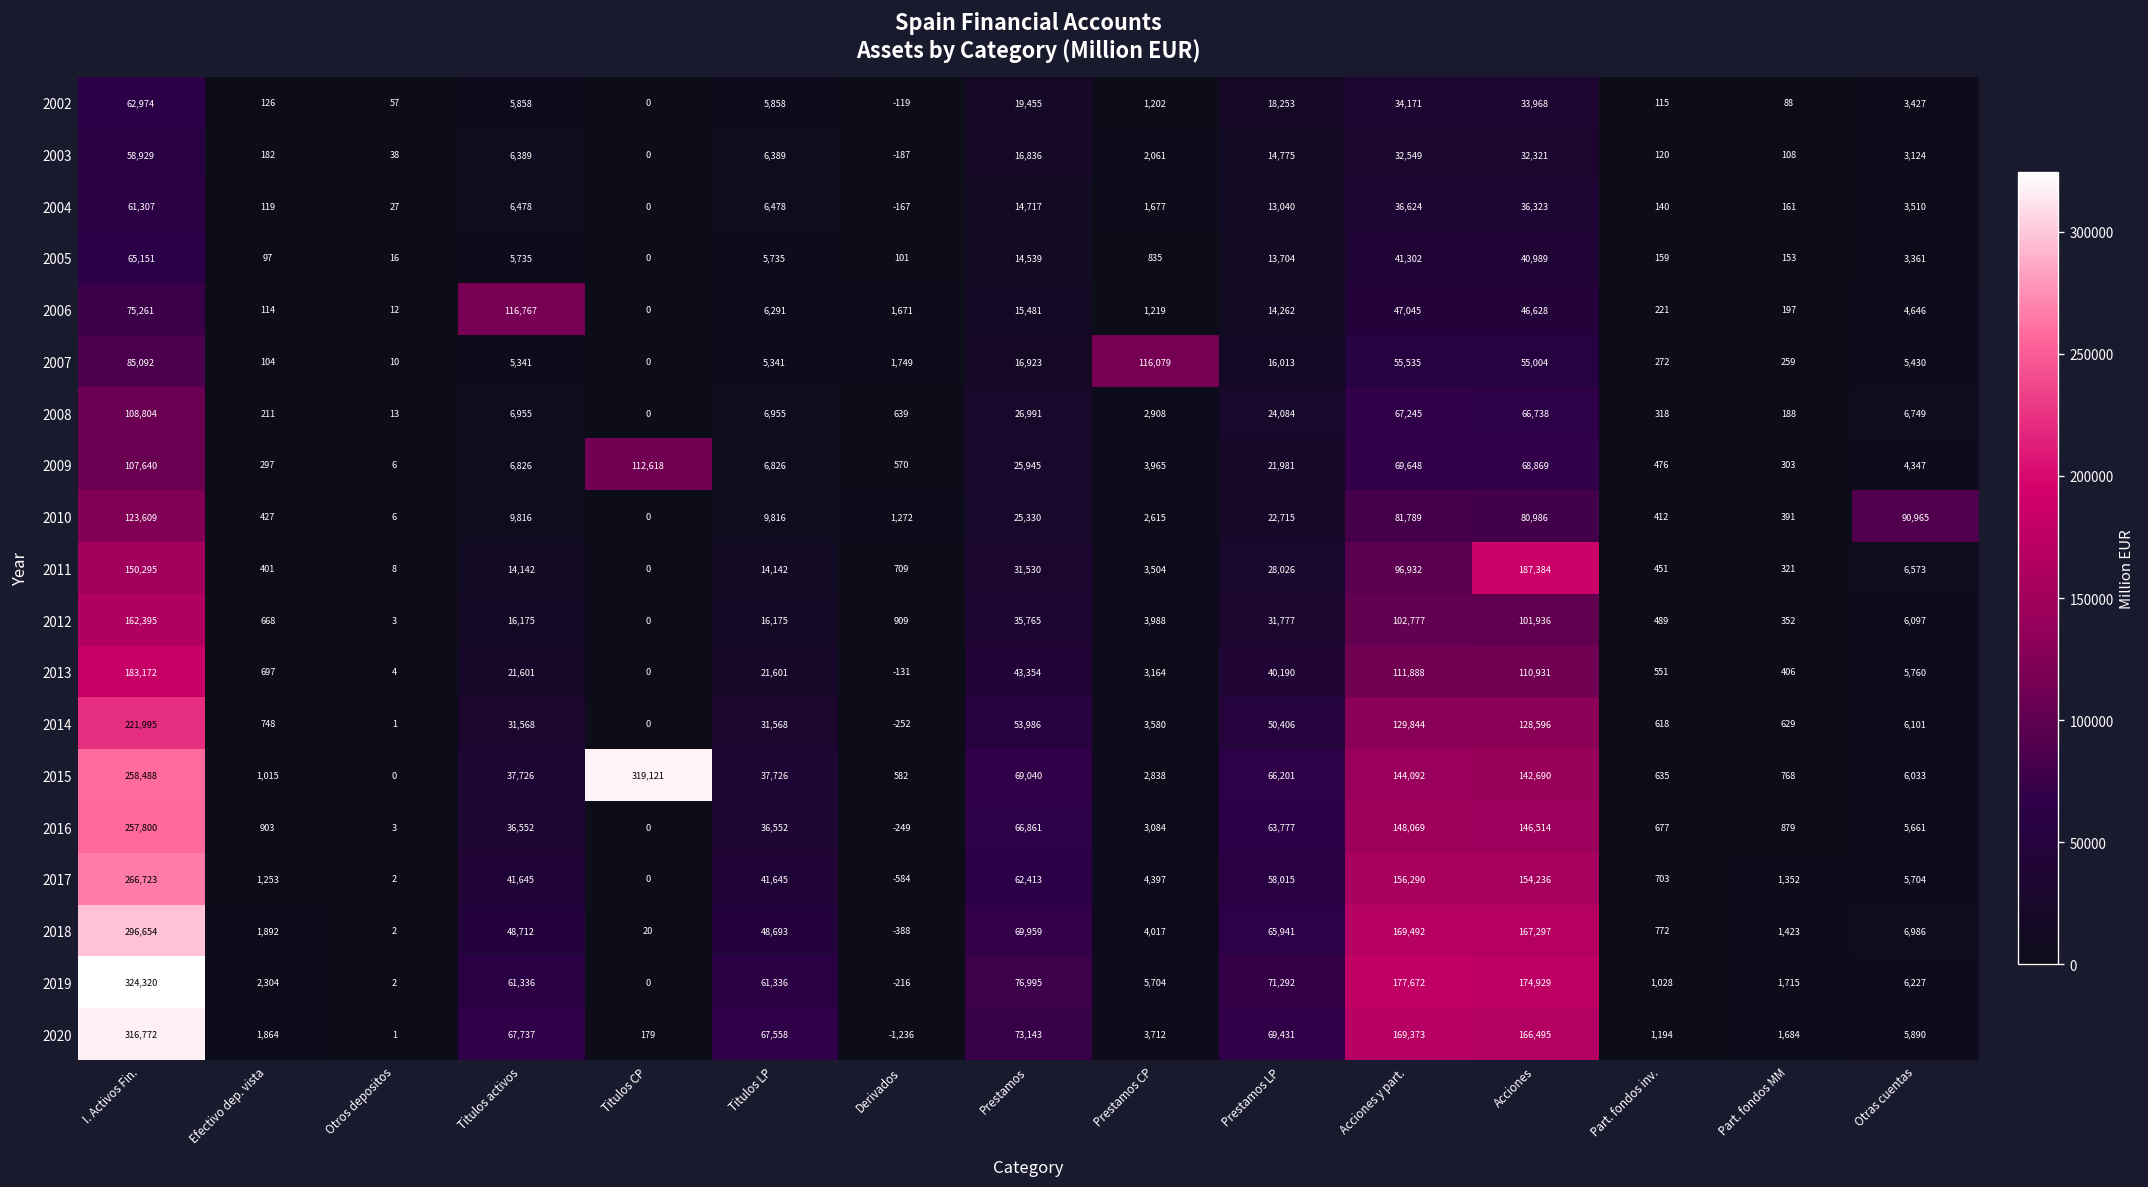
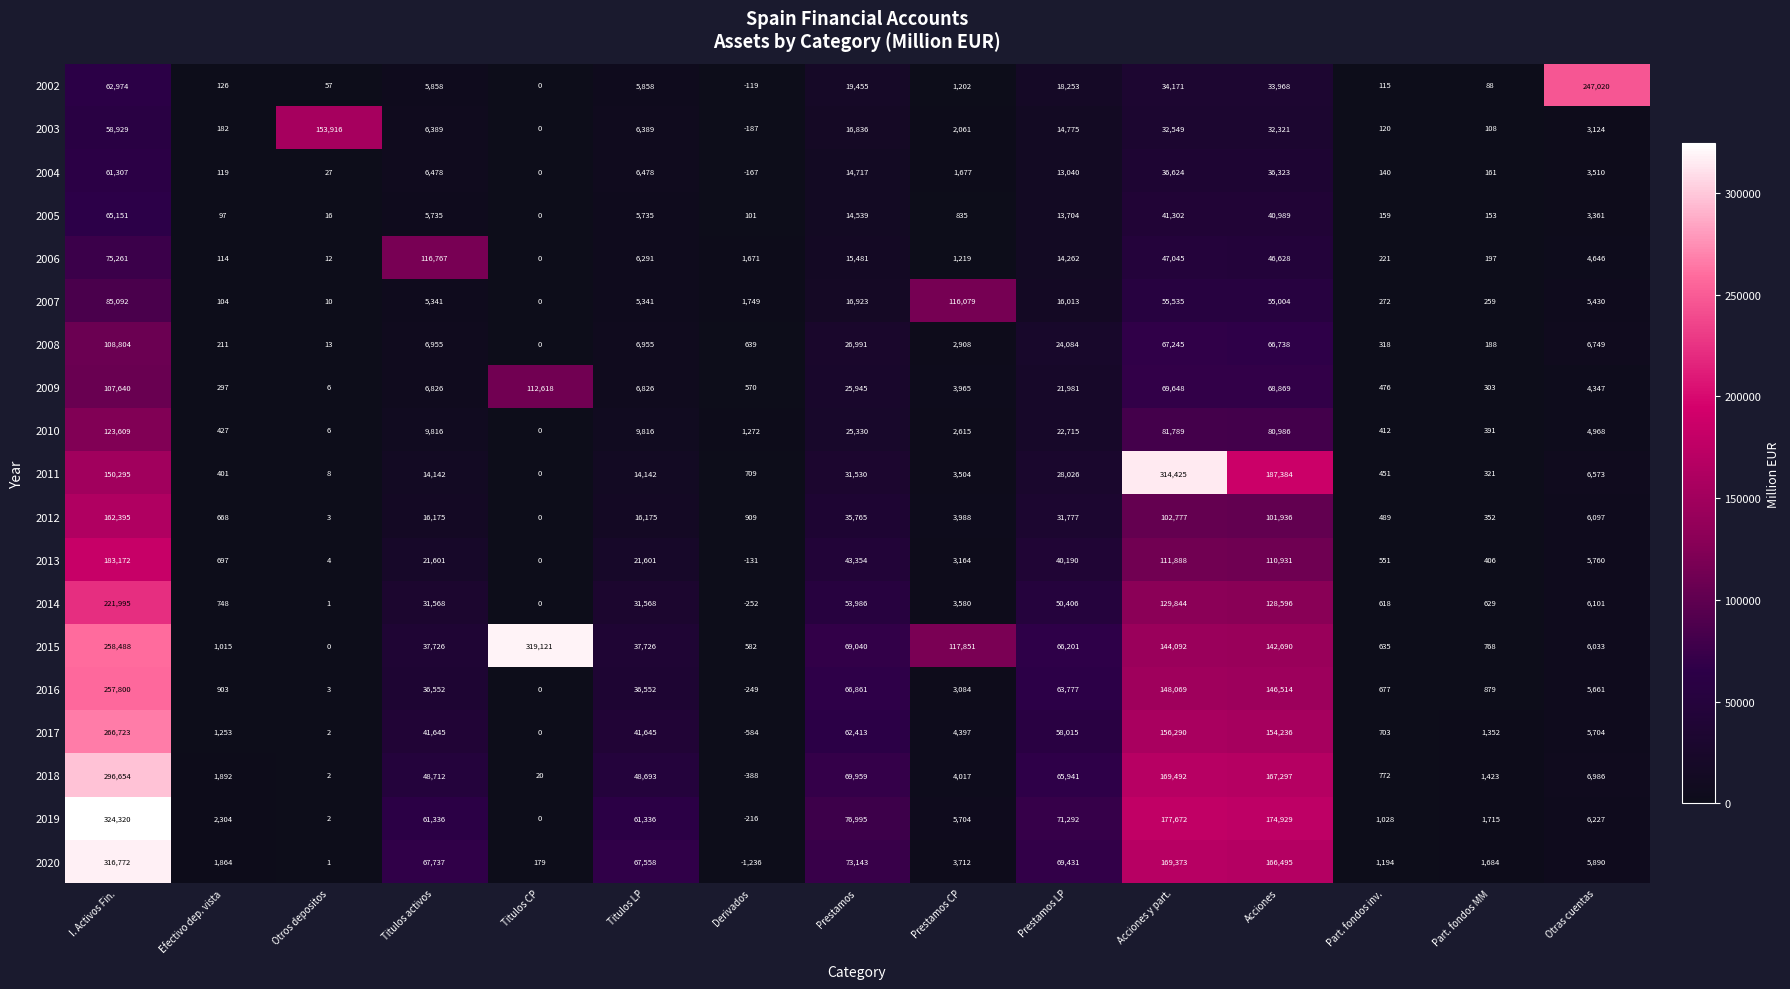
  {
    "2002": {
      "I. Activos Fin.": "62,974",
      "Efectivo dep. vista": "126",
      "Otros depositos": "57",
      "Titulos activos": "5,858",
      "Titulos CP": "0",
      "Titulos LP": "5,858",
      "Derivados": "-119",
      "Prestamos": "19,455",
      "Prestamos CP": "1,202",
      "Prestamos LP": "18,253",
      "Acciones y part.": "34,171",
      "Acciones": "33,968",
      "Part. fondos inv.": "115",
      "Part. fondos MM": "88",
-     "Otras cuentas": "3,427"
+     "Otras cuentas": "247,020"
    },
    "2003": {
      "I. Activos Fin.": "58,929",
      "Efectivo dep. vista": "182",
-     "Otros depositos": "38",
+     "Otros depositos": "153,916",
      "Titulos activos": "6,389",
      "Titulos CP": "0",
      "Titulos LP": "6,389",
      "Derivados": "-187",
      "Prestamos": "16,836",
      "Prestamos CP": "2,061",
      "Prestamos LP": "14,775",
      "Acciones y part.": "32,549",
      "Acciones": "32,321",
      "Part. fondos inv.": "120",
      "Part. fondos MM": "108",
      "Otras cuentas": "3,124"
    },
    "2010": {
      "I. Activos Fin.": "123,609",
      "Efectivo dep. vista": "427",
      "Otros depositos": "6",
      "Titulos activos": "9,816",
      "Titulos CP": "0",
      "Titulos LP": "9,816",
      "Derivados": "1,272",
      "Prestamos": "25,330",
      "Prestamos CP": "2,615",
      "Prestamos LP": "22,715",
      "Acciones y part.": "81,789",
      "Acciones": "80,986",
      "Part. fondos inv.": "412",
      "Part. fondos MM": "391",
-     "Otras cuentas": "90,965"
+     "Otras cuentas": "4,968"
    },
    "2011": {
      "I. Activos Fin.": "150,295",
      "Efectivo dep. vista": "401",
      "Otros depositos": "8",
      "Titulos activos": "14,142",
      "Titulos CP": "0",
      "Titulos LP": "14,142",
      "Derivados": "709",
      "Prestamos": "31,530",
      "Prestamos CP": "3,504",
      "Prestamos LP": "28,026",
-     "Acciones y part.": "96,932",
+     "Acciones y part.": "314,425",
      "Acciones": "187,384",
      "Part. fondos inv.": "451",
      "Part. fondos MM": "321",
      "Otras cuentas": "6,573"
    },
    "2015": {
      "I. Activos Fin.": "258,488",
      "Efectivo dep. vista": "1,015",
      "Otros depositos": "0",
      "Titulos activos": "37,726",
      "Titulos CP": "319,121",
      "Titulos LP": "37,726",
      "Derivados": "582",
      "Prestamos": "69,040",
-     "Prestamos CP": "2,838",
+     "Prestamos CP": "117,851",
      "Prestamos LP": "66,201",
      "Acciones y part.": "144,092",
      "Acciones": "142,690",
      "Part. fondos inv.": "635",
      "Part. fondos MM": "768",
      "Otras cuentas": "6,033"
    }
  }
